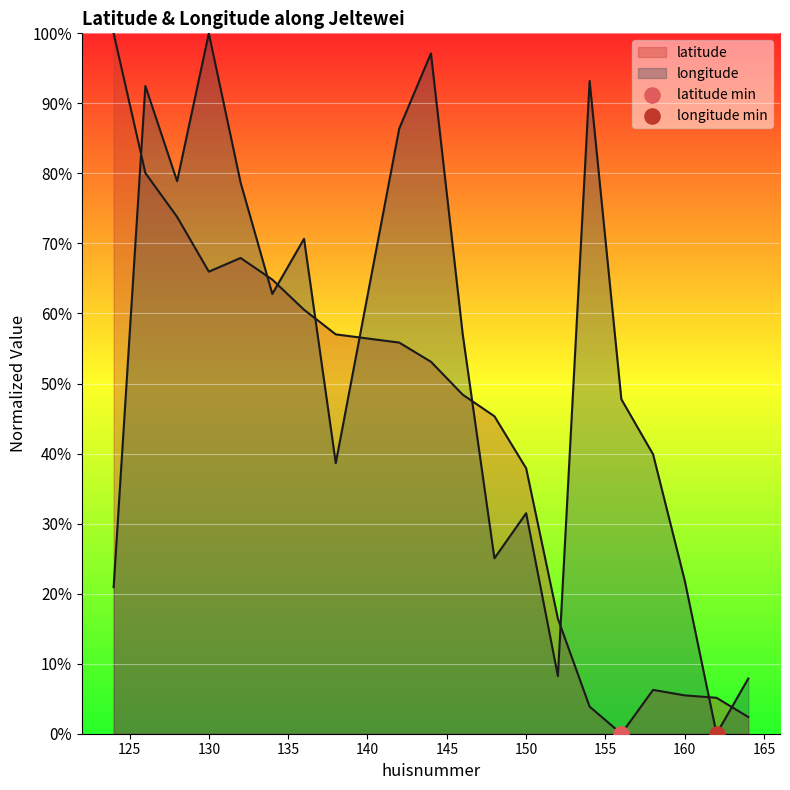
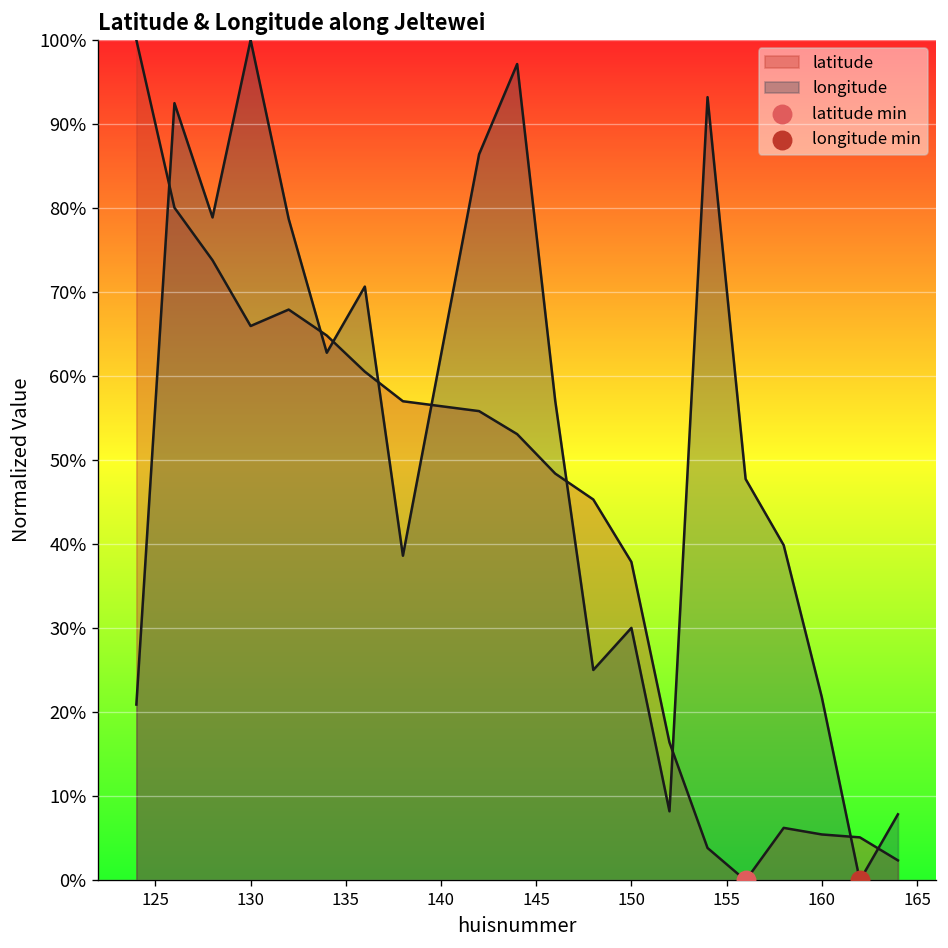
  {
    "longitude": {
      "130": "100%",
-     "150": "31%",
+     "150": "30%",
      "160": "22%"
    }
  }
